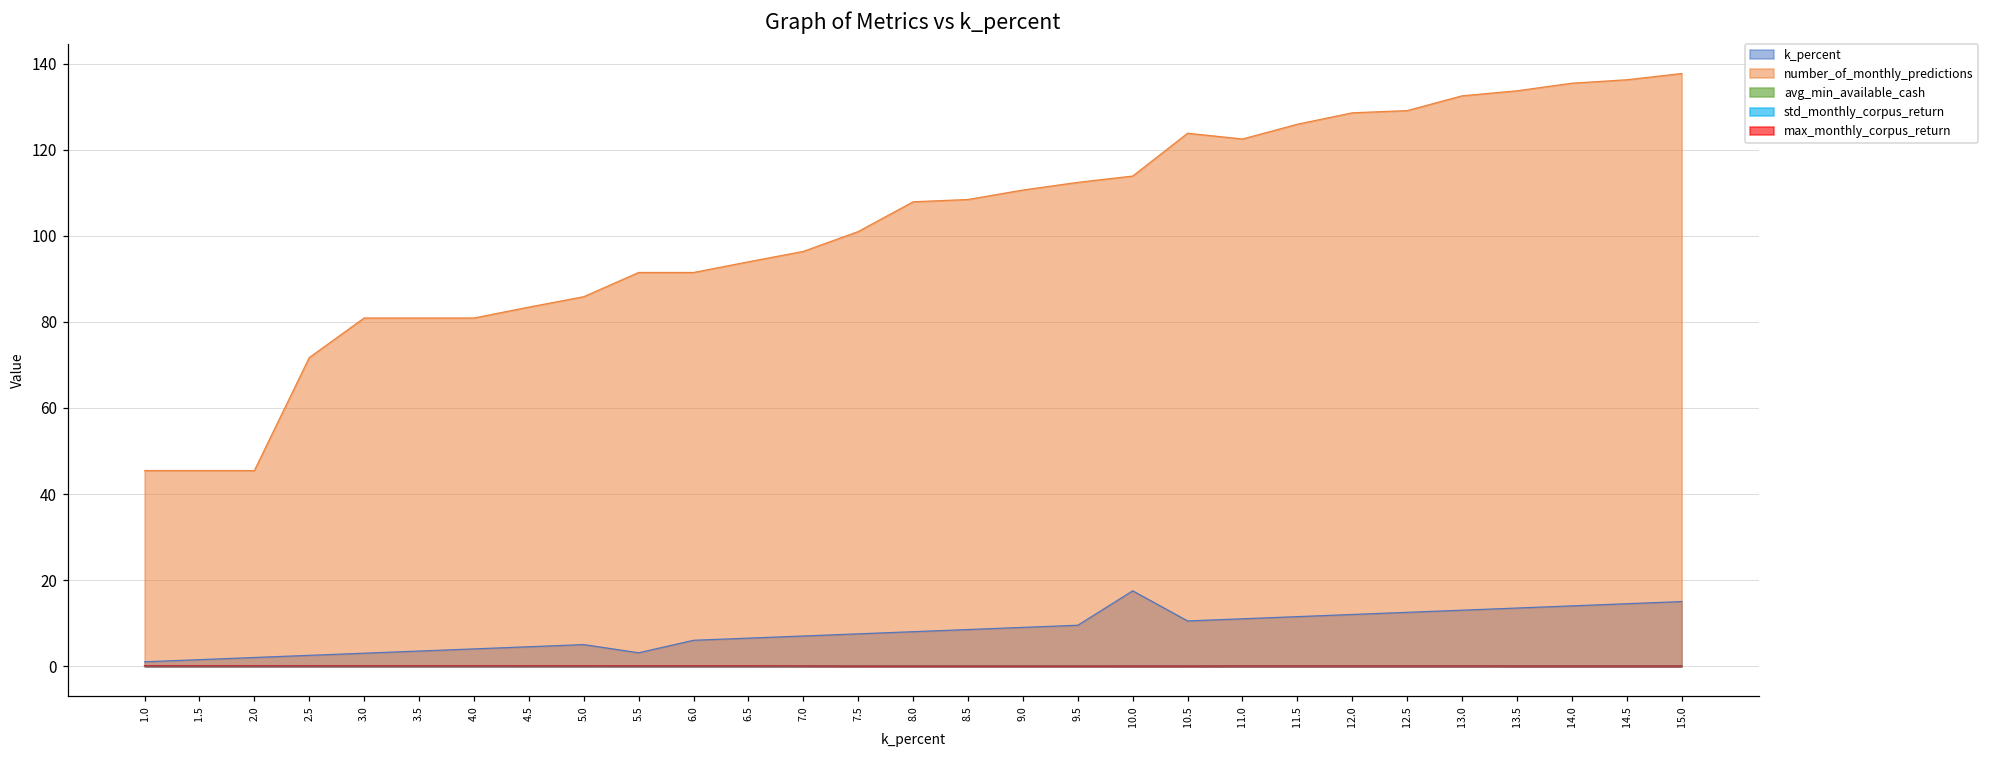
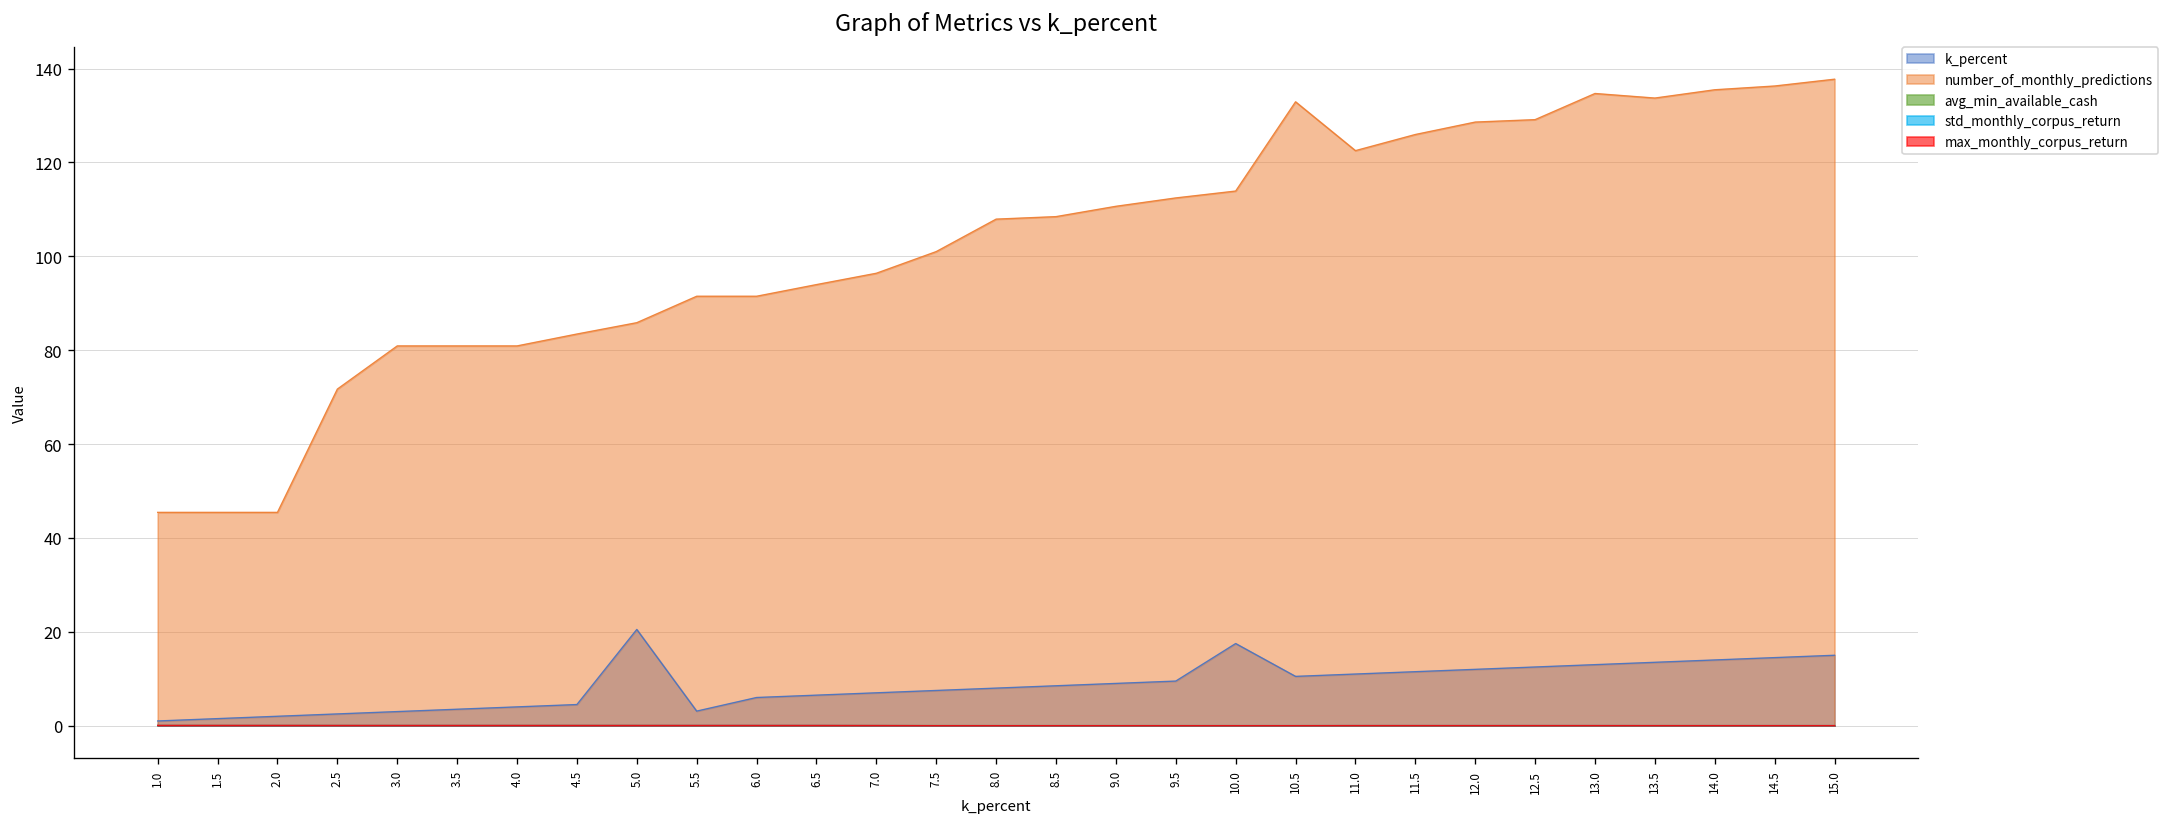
  {
    "k_percent": {
      "1.0": 1,
      "1.5": 2,
      "2.0": 2,
      "2.5": 3,
      "3.0": 3,
      "3.5": 4,
      "4.0": 4,
      "4.5": 5,
-     "5.0": 5,
+     "5.0": 21,
      "5.5": 3,
      "6.0": 6,
      "6.5": 7,
      "7.0": 7,
      "7.5": 8,
      "8.0": 8,
      "8.5": 9,
      "9.0": 9,
      "9.5": 10,
      "10.0": 18,
      "10.5": 11,
      "11.0": 11,
      "11.5": 12,
      "12.0": 12,
      "12.5": 13,
      "13.0": 13,
      "13.5": 14,
      "14.0": 14,
      "14.5": 15,
      "15.0": 15
    },
    "number_of_monthly_predictions": {
      "1.0": 45,
      "1.5": 45,
      "2.0": 45,
      "2.5": 72,
      "3.0": 81,
      "3.5": 81,
      "4.0": 81,
      "4.5": 83,
      "5.0": 86,
      "5.5": 92,
      "6.0": 92,
      "6.5": 94,
      "7.0": 96,
      "7.5": 101,
      "8.0": 108,
      "8.5": 108,
      "9.0": 111,
      "9.5": 112,
      "10.0": 114,
-     "10.5": 124,
+     "10.5": 133,
      "11.0": 123,
      "11.5": 126,
      "12.0": 129,
      "12.5": 129,
-     "13.0": 133,
+     "13.0": 135,
      "13.5": 134,
      "14.0": 136,
      "14.5": 136,
      "15.0": 138
    }
  }
